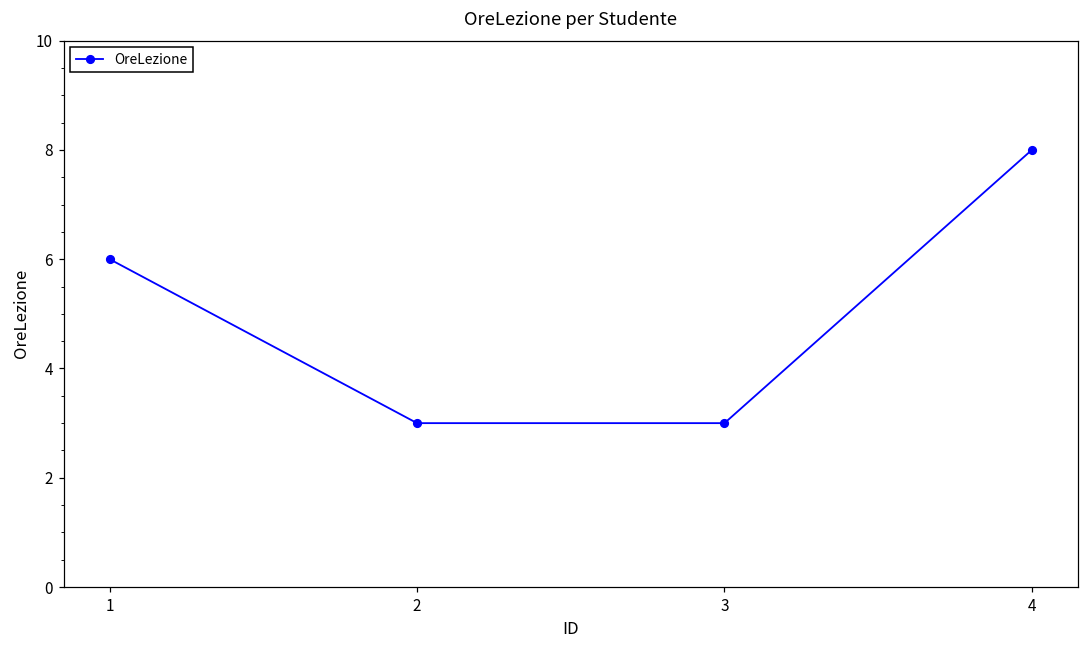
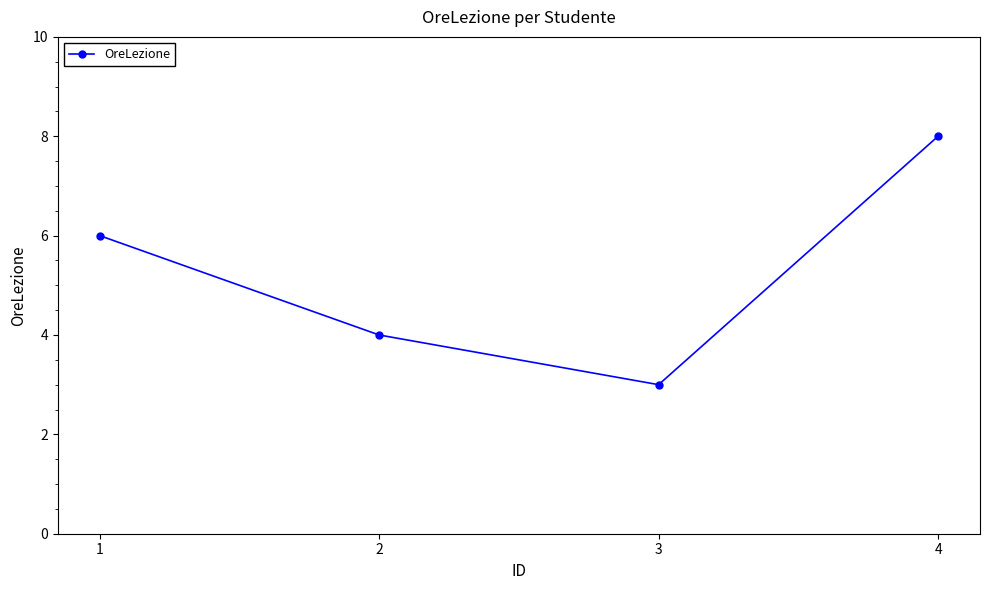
  {
    "1": 6,
-   "2": 3,
+   "2": 4,
    "3": 3,
    "4": 8
  }
